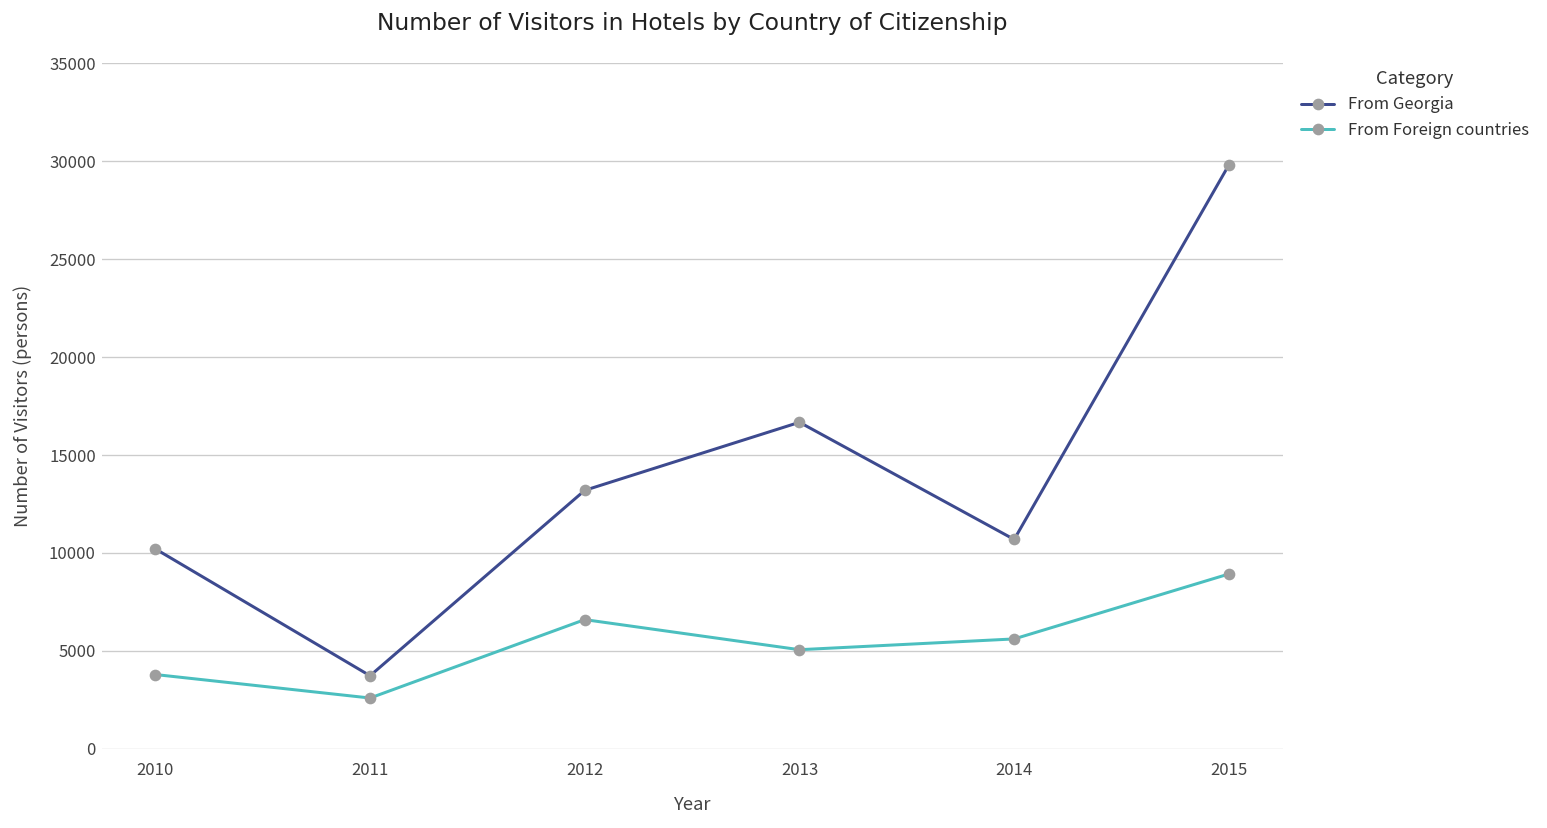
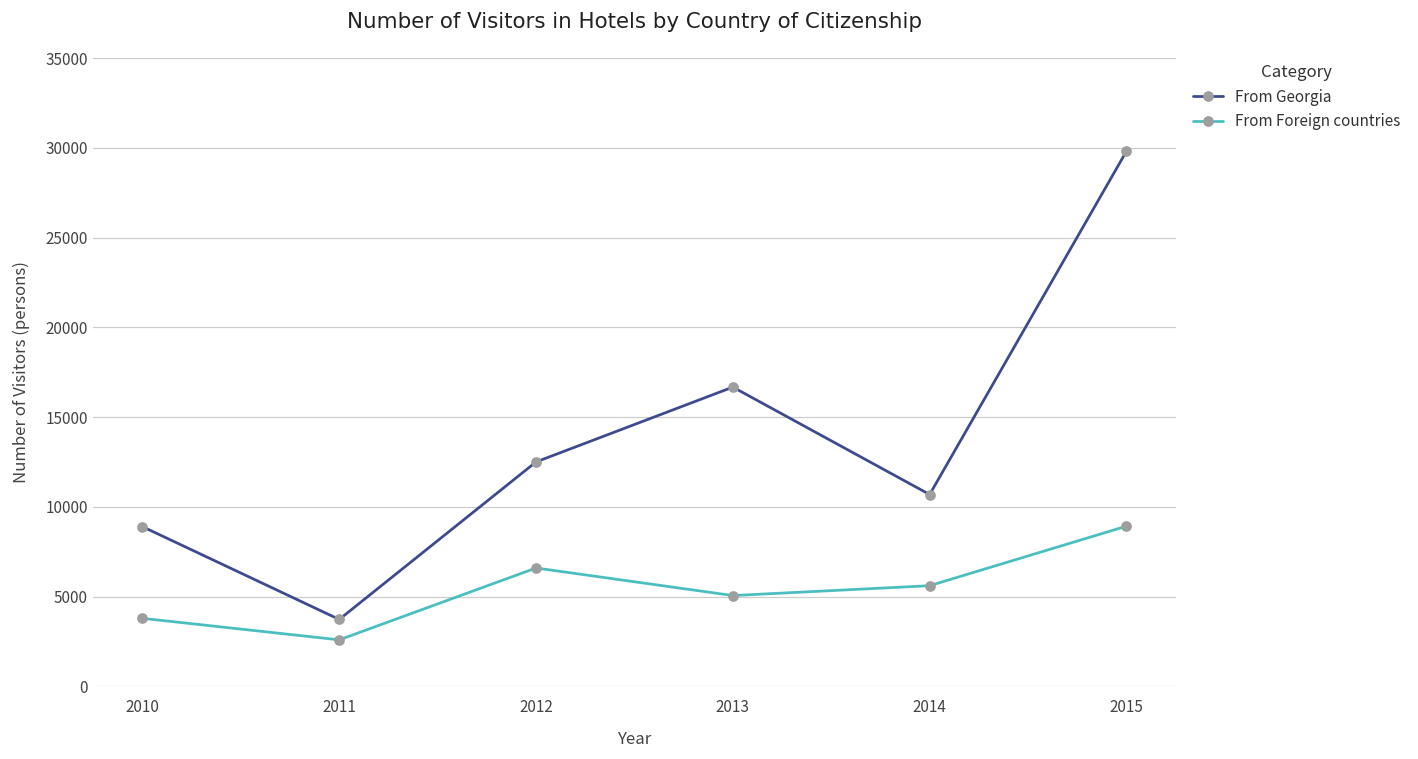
  {
    "From Georgia": {
-     "2010": 10200,
+     "2010": 8900,
      "2011": 3700,
-     "2012": 13200,
+     "2012": 12500,
      "2013": 16700,
      "2014": 10700,
      "2015": 29800
    },
    "From Foreign countries": {
      "2010": 3800,
      "2011": 2600,
      "2012": 6600,
      "2013": 5100,
      "2014": 5600,
      "2015": 8900
    }
  }
